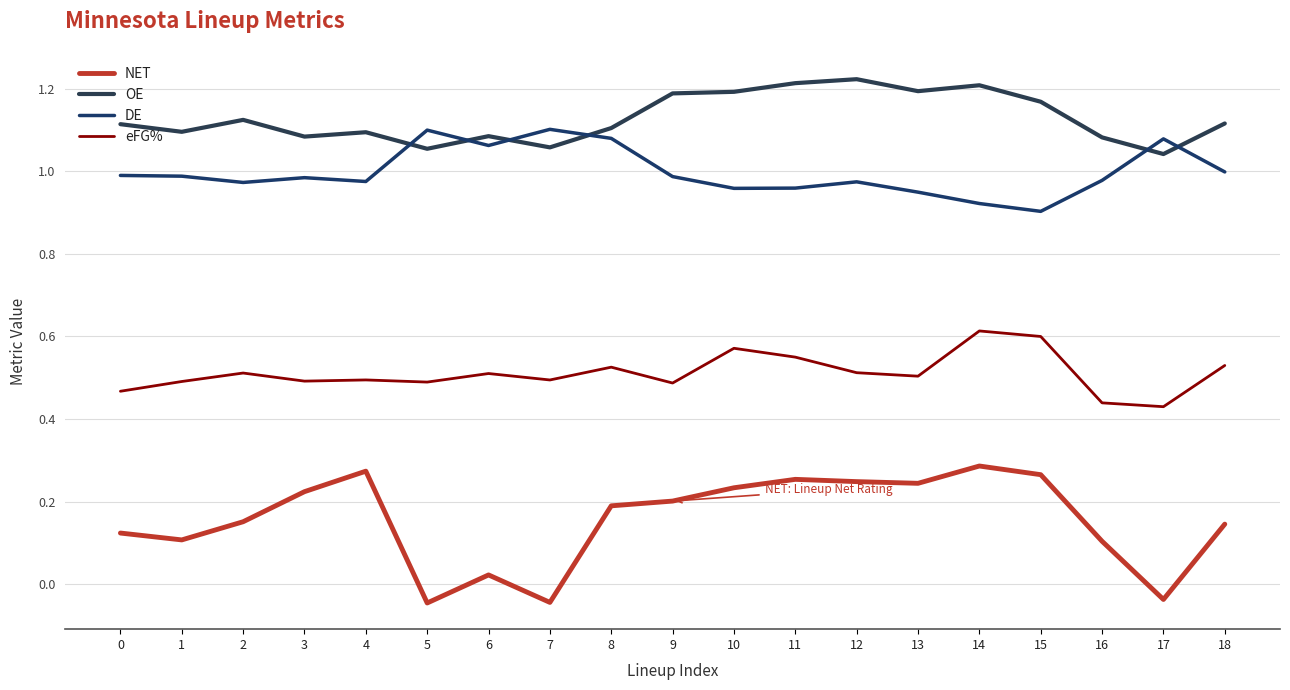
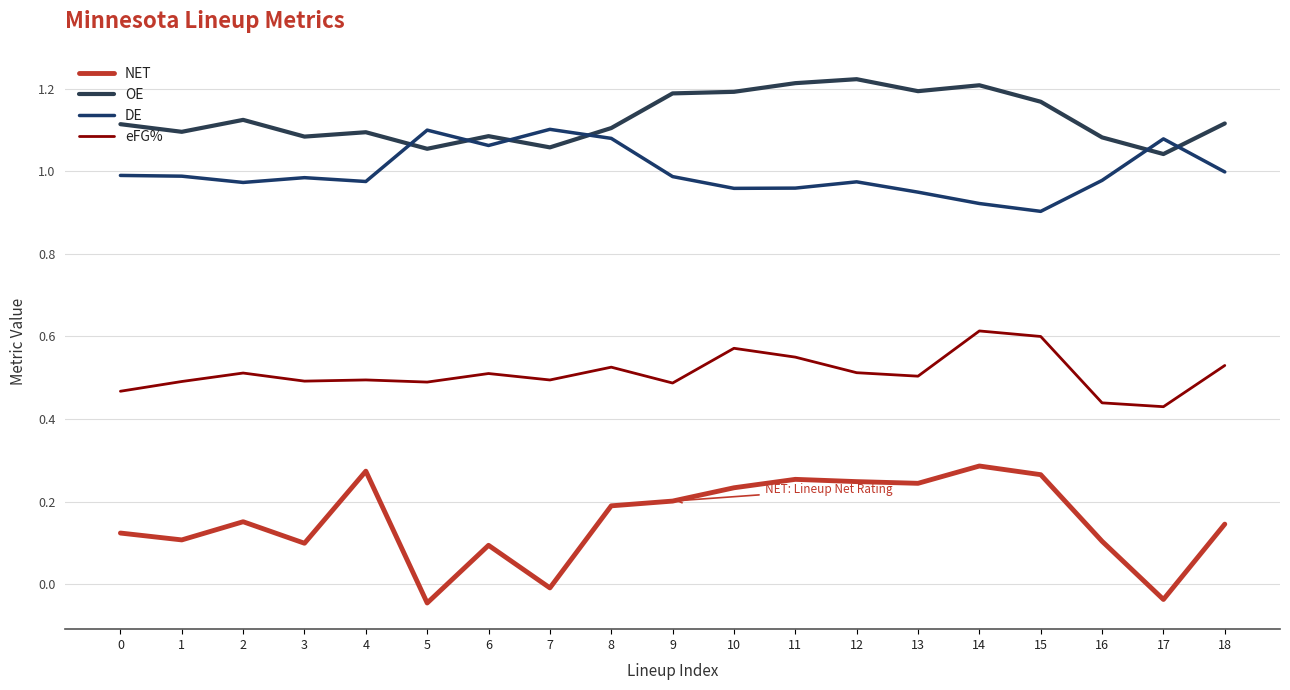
  {
    "NET": {
      "0": 0.12,
      "1": 0.11,
      "2": 0.15,
-     "3": 0.22,
+     "3": 0.10,
      "4": 0.27,
      "5": -0.05,
-     "6": 0.02,
-     "7": -0.04,
+     "6": 0.09,
+     "7": -0.01,
      "8": 0.19,
      "9": 0.20,
      "10": 0.23,
      "11": 0.25,
      "12": 0.25,
      "13": 0.24,
      "14": 0.29,
      "15": 0.27,
      "16": 0.10,
      "17": -0.04,
      "18": 0.15
    },
    "eFG%": {
      "0": 0.47,
      "1": 0.49,
      "2": 0.51,
      "3": 0.49,
      "4": 0.49,
      "5": 0.49,
      "6": 0.51,
      "7": 0.49,
      "8": 0.53,
      "9": 0.49,
      "10": 0.57,
      "11": 0.55,
      "12": 0.51,
      "13": 0.50,
      "14": 0.61,
      "15": 0.60,
      "16": 0.44,
      "17": 0.43,
      "18": 0.53
    }
  }
